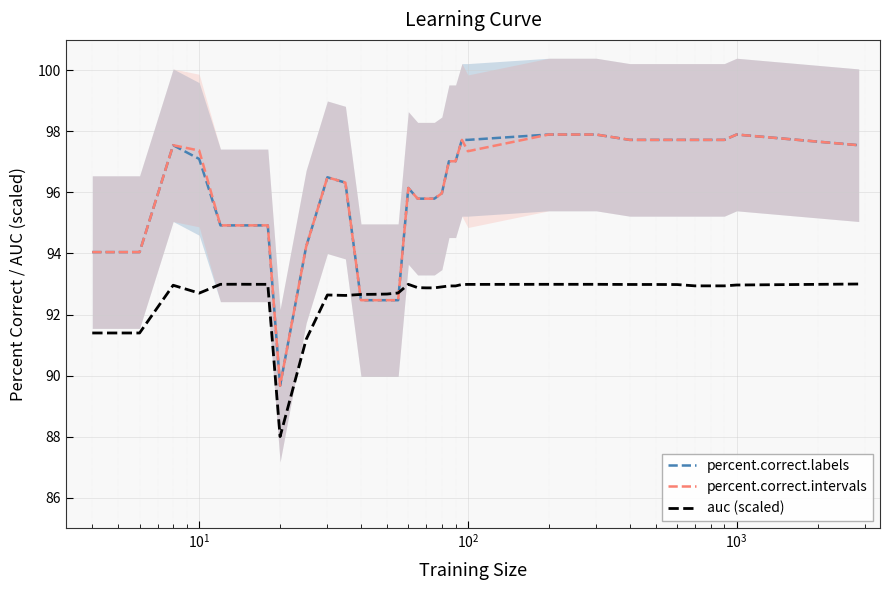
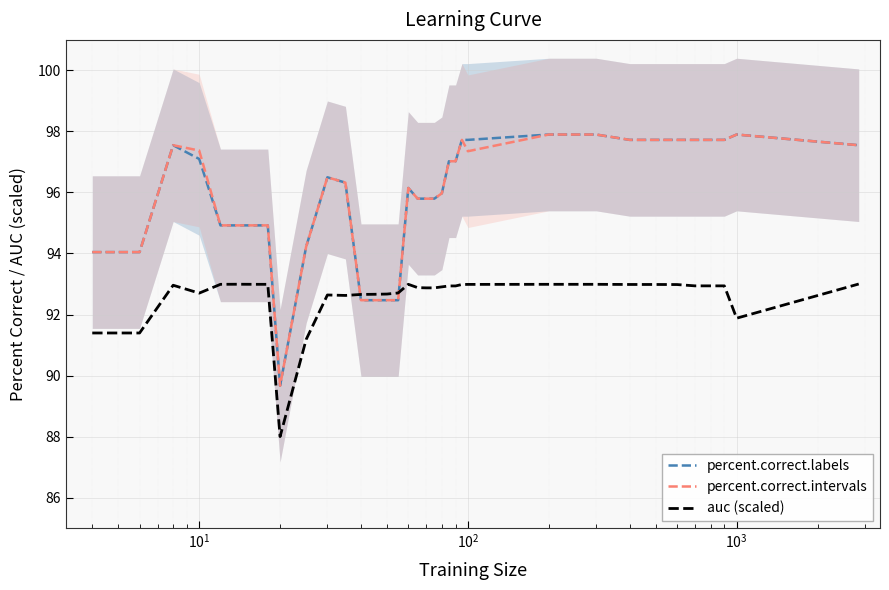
  {
    "auc (scaled)": {
      "10^1": 92.7,
      "10^2": 93.0,
-     "10^3": 93.0
+     "10^3": 91.9
    }
  }
